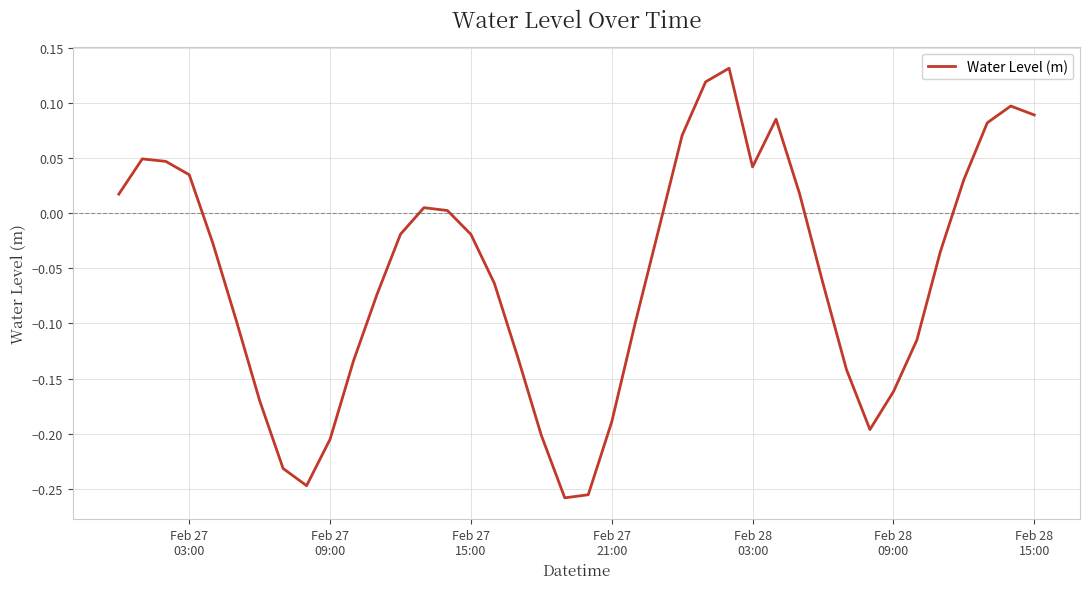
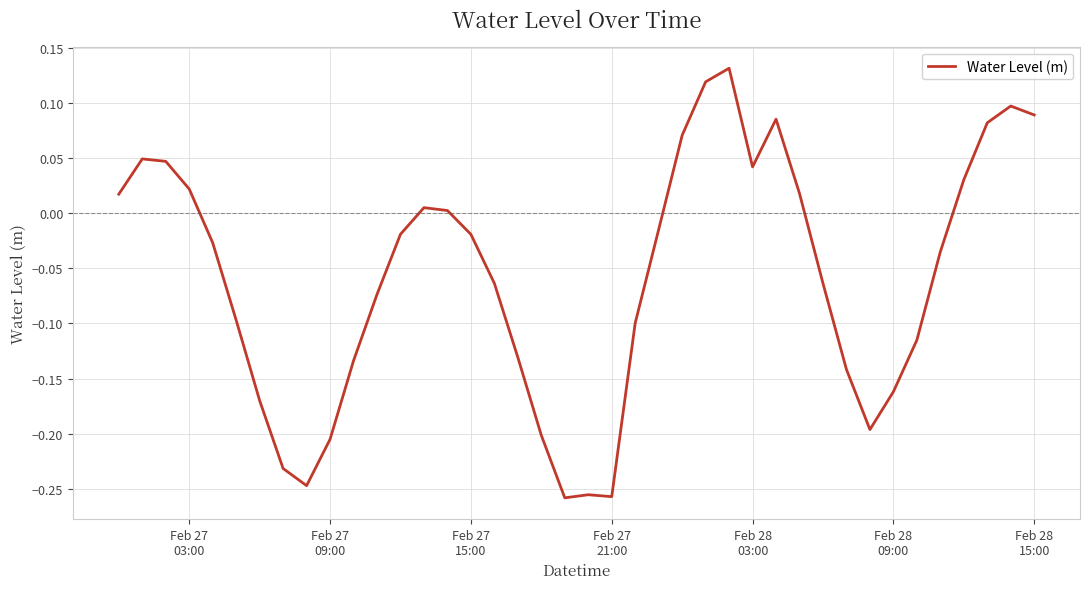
  {
-   "Feb 27 03:00": 0.035,
+   "Feb 27 03:00": 0.022,
    "Feb 27 09:00": -0.205,
    "Feb 27 15:00": -0.019,
-   "Feb 27 21:00": -0.189,
+   "Feb 27 21:00": -0.257,
    "Feb 28 03:00": 0.042,
    "Feb 28 09:00": -0.162,
    "Feb 28 15:00": 0.089
  }
